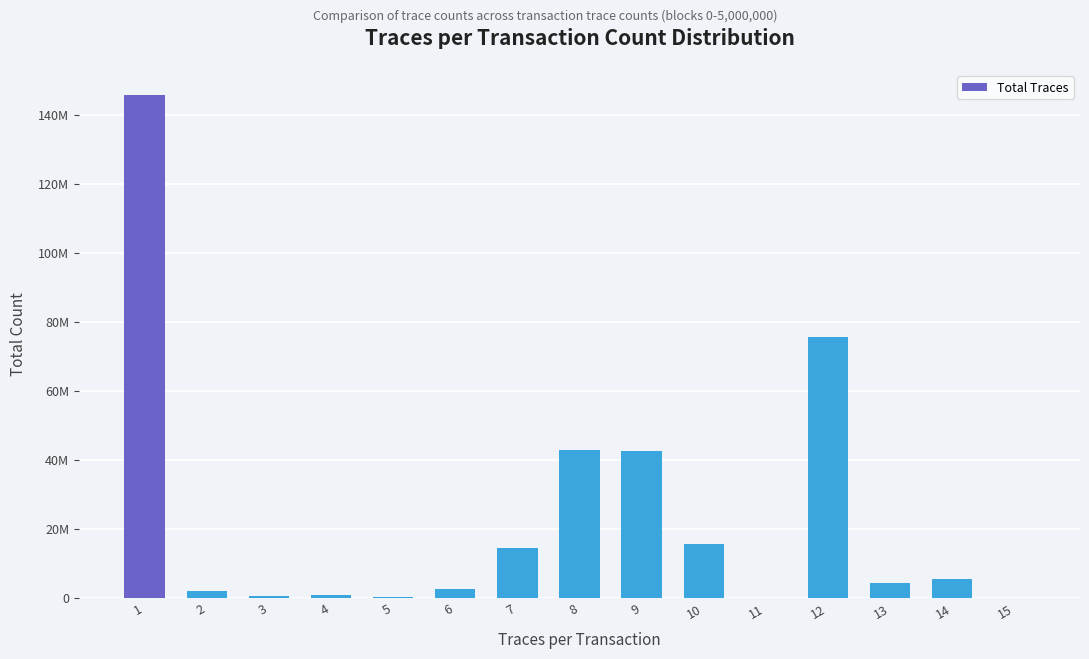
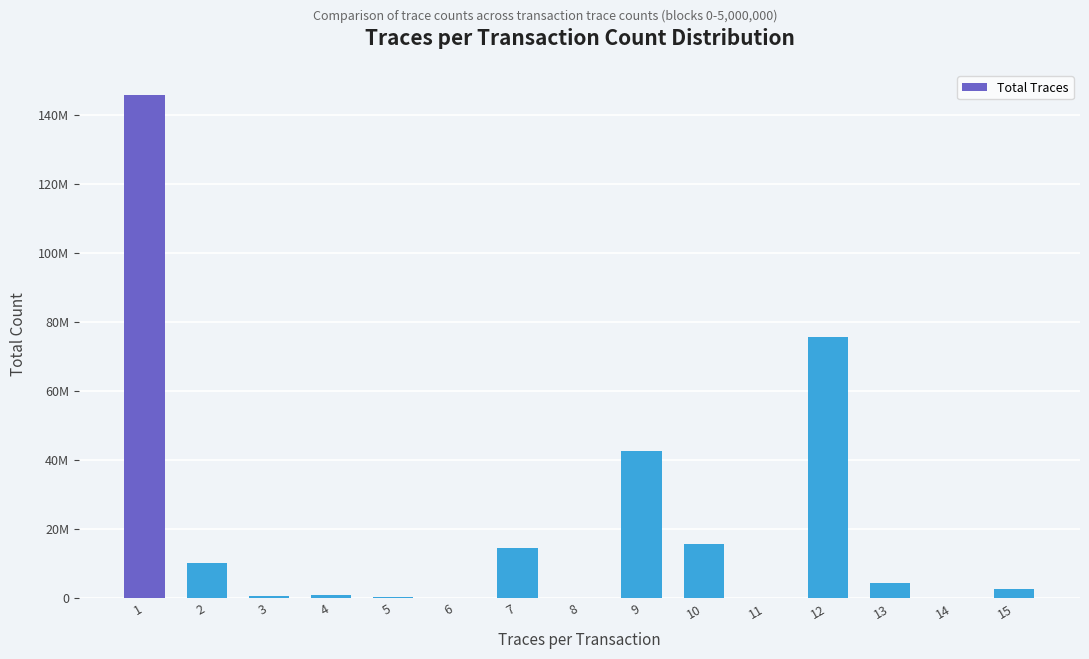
  {
    "1": 146000000,
-   "2": 2000000,
+   "2": 10000000,
    "4": 1000000,
-   "6": 3000000,
+   "6": 0,
    "7": 15000000,
-   "8": 43000000,
+   "8": 0,
    "9": 42000000,
    "10": 16000000,
    "12": 76000000,
    "13": 4000000,
-   "14": 5000000,
-   "15": 0
+   "14": 0,
+   "15": 2000000
  }
